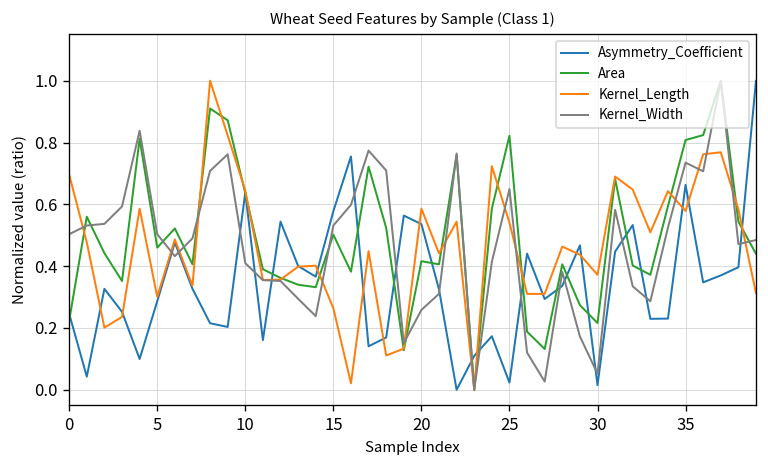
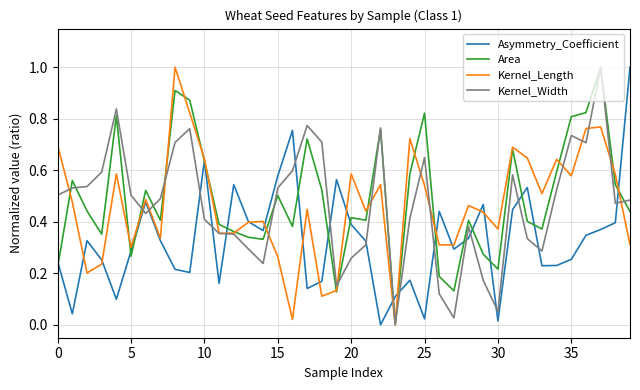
  {
    "Asymmetry_Coefficient": {
      "0": 0.25,
      "5": 0.29,
      "15": 0.58,
-     "20": 0.54,
+     "20": 0.39,
      "25": 0.02,
      "30": 0.02,
-     "35": 0.66
+     "35": 0.25
    },
    "Area": {
      "0": 0.22,
-     "5": 0.46,
+     "5": 0.27,
      "15": 0.50,
      "20": 0.42,
      "25": 0.82,
      "30": 0.22,
      "35": 0.81
    },
    "Kernel_Length": {
      "0": 0.70,
      "5": 0.30,
      "15": 0.26,
      "20": 0.59,
      "25": 0.54,
      "30": 0.37,
      "35": 0.58
    },
    "Kernel_Width": {
      "0": 0.50,
      "5": 0.50,
      "10": 0.41,
      "15": 0.53,
      "20": 0.26,
      "25": 0.65,
      "30": 0.05,
      "35": 0.73
    }
  }
